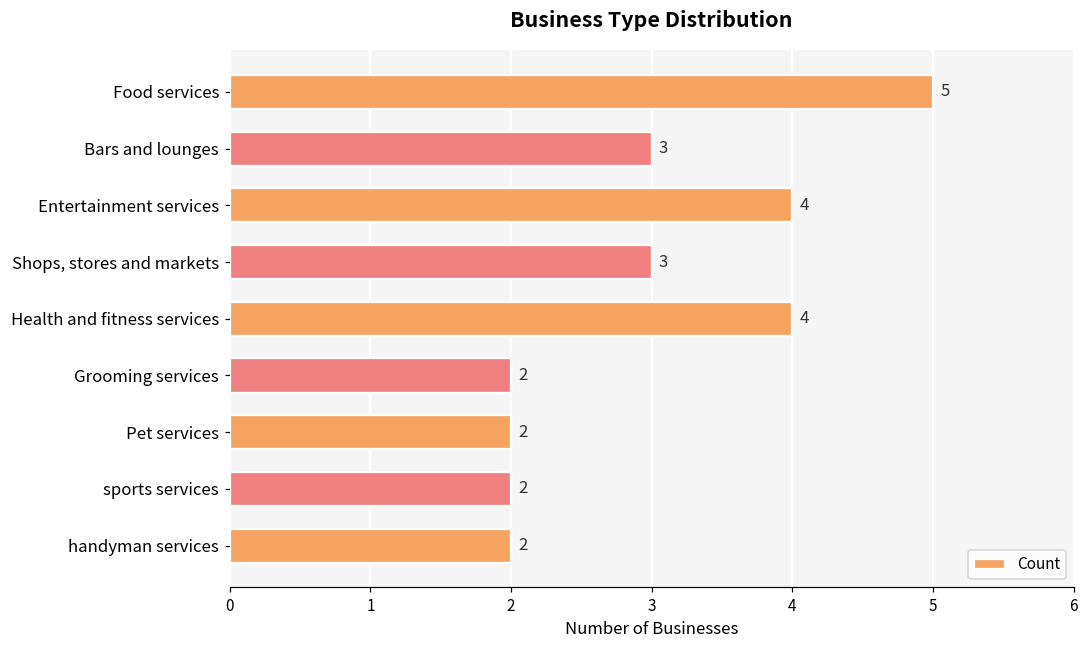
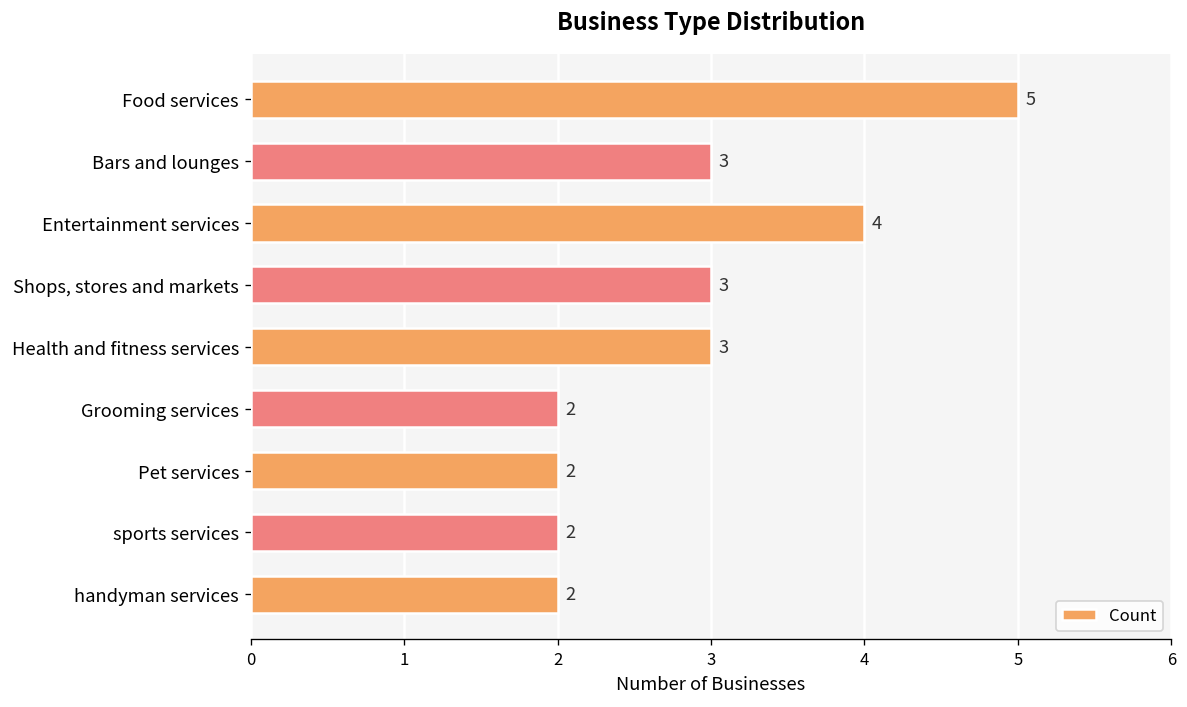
  {
    "Food services": 5,
    "Bars and lounges": 3,
    "Entertainment services": 4,
    "Shops, stores and markets": 3,
-   "Health and fitness services": 4,
+   "Health and fitness services": 3,
    "Grooming services": 2,
    "Pet services": 2,
    "sports services": 2,
    "handyman services": 2
  }
